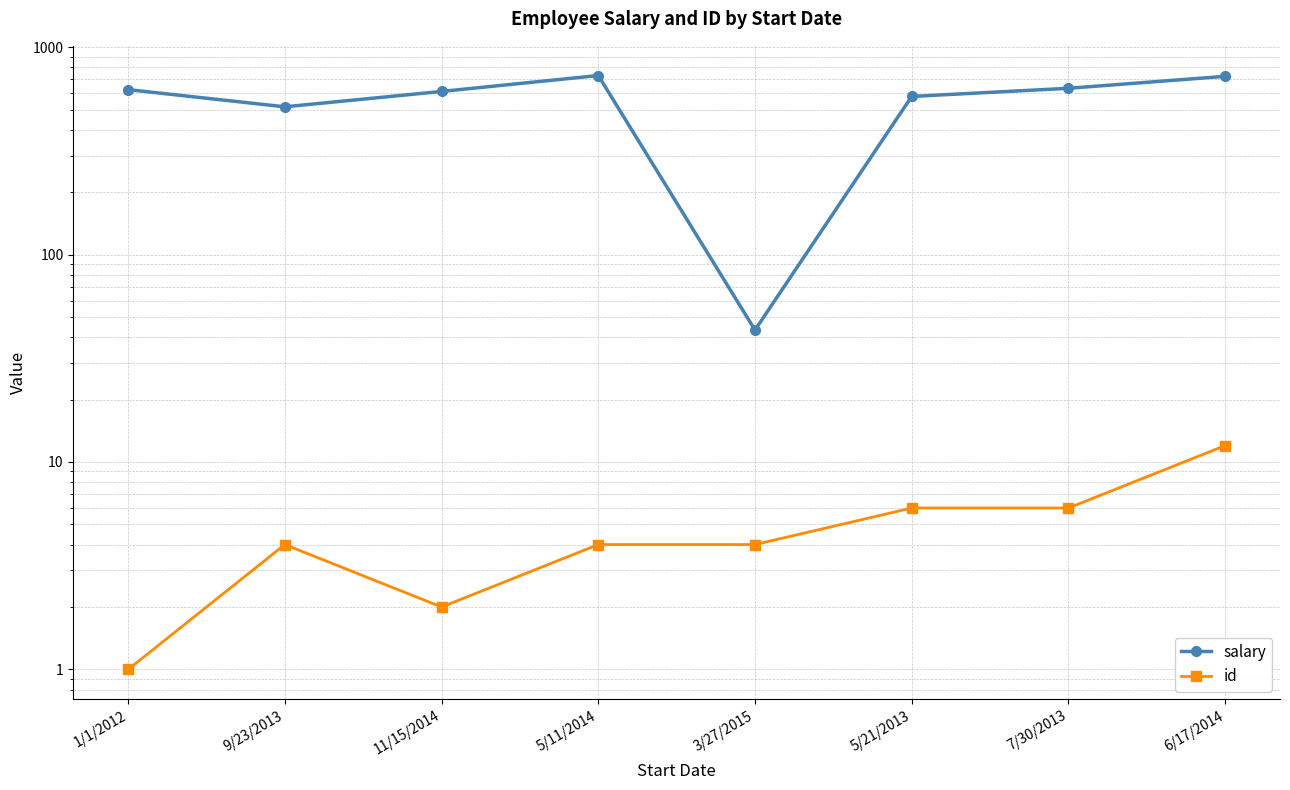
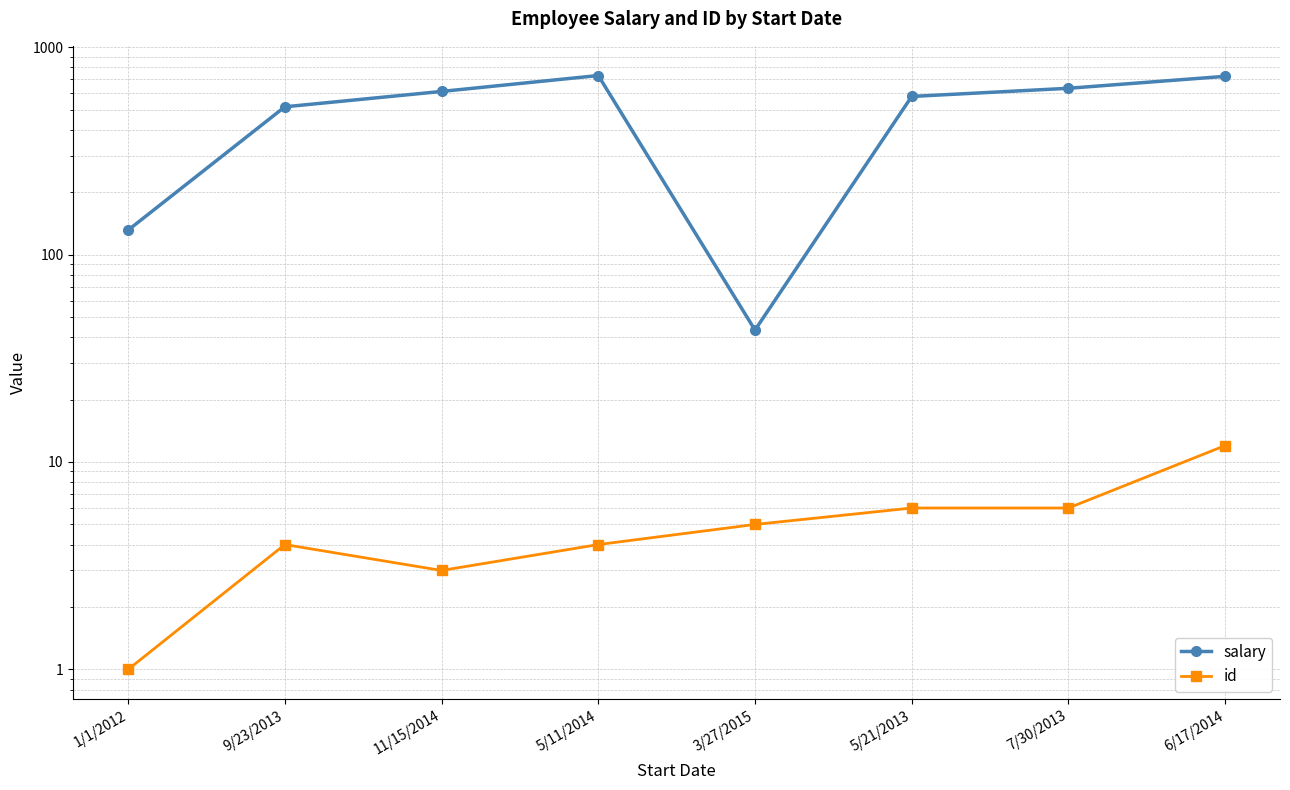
  {
    "salary": {
-     "1/1/2012": 620,
+     "1/1/2012": 130,
      "9/23/2013": 520,
      "11/15/2014": 610,
      "5/11/2014": 730,
      "3/27/2015": 43,
      "5/21/2013": 580,
      "7/30/2013": 630,
      "6/17/2014": 720
    },
    "id": {
      "1/1/2012": 1,
      "9/23/2013": 4,
-     "11/15/2014": 2,
+     "11/15/2014": 3,
      "5/11/2014": 4,
-     "3/27/2015": 4,
+     "3/27/2015": 5,
      "5/21/2013": 6,
      "7/30/2013": 6,
      "6/17/2014": 12
    }
  }
